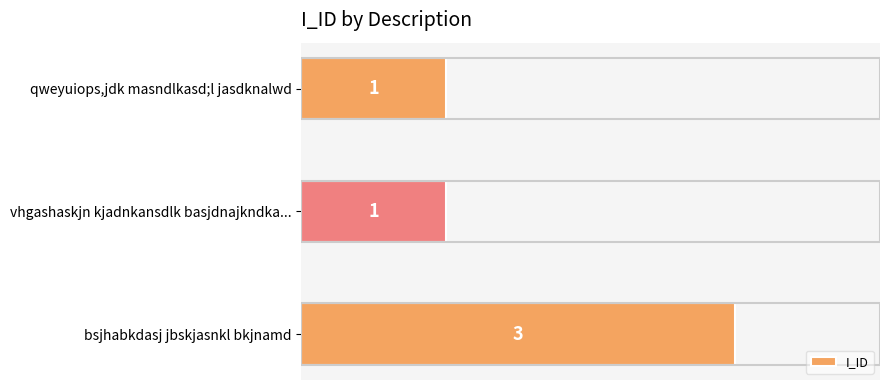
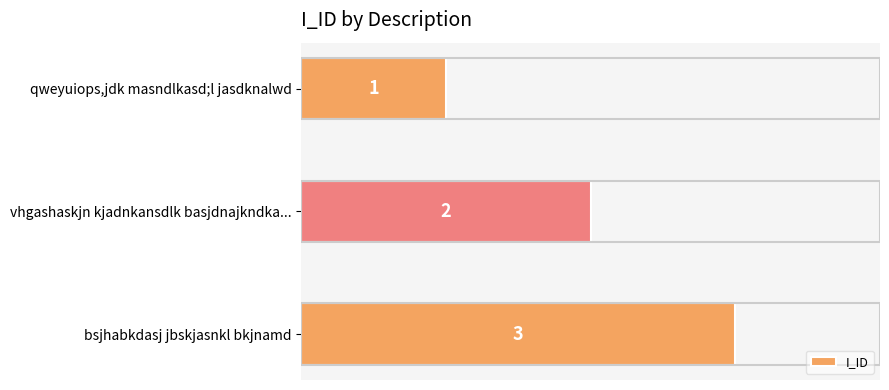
  {
    "qweyuiops,jdk masndlkasd;l jasdknalwd": 1,
-   "vhgashaskjn kjadnkansdlk basjdnajkndka...": 1,
+   "vhgashaskjn kjadnkansdlk basjdnajkndka...": 2,
    "bsjhabkdasj jbskjasnkl bkjnamd": 3
  }
